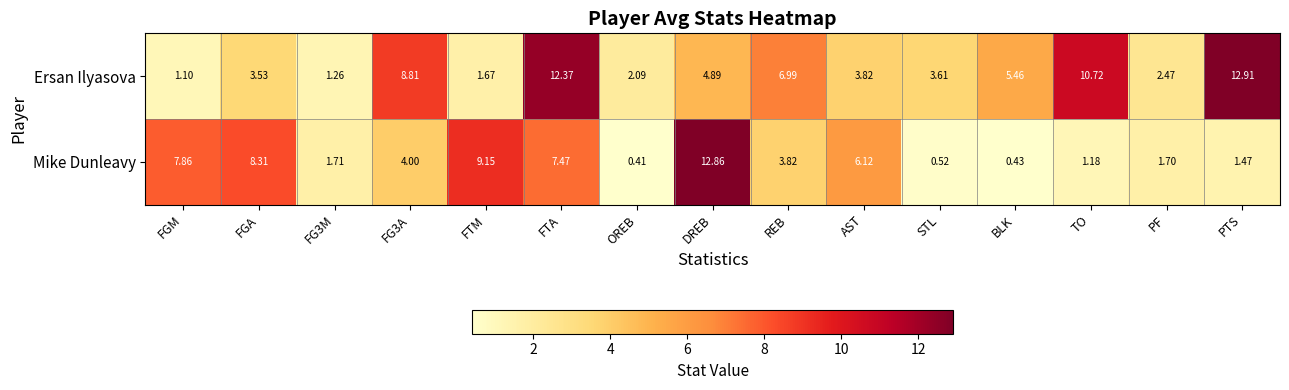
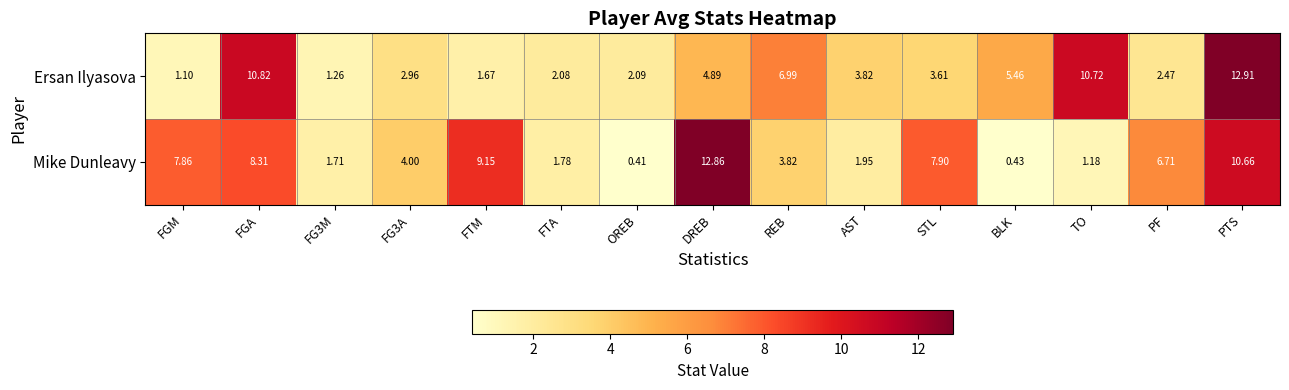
  {
    "Ersan Ilyasova": {
      "FGM": 1.10,
-     "FGA": 3.53,
+     "FGA": 10.82,
      "FG3M": 1.26,
-     "FG3A": 8.81,
+     "FG3A": 2.96,
      "FTM": 1.67,
-     "FTA": 12.37,
+     "FTA": 2.08,
      "OREB": 2.09,
      "DREB": 4.89,
      "REB": 6.99,
      "AST": 3.82,
      "STL": 3.61,
      "BLK": 5.46,
      "TO": 10.72,
      "PF": 2.47,
      "PTS": 12.91
    },
    "Mike Dunleavy": {
      "FGM": 7.86,
      "FGA": 8.31,
      "FG3M": 1.71,
      "FG3A": 4.00,
      "FTM": 9.15,
-     "FTA": 7.47,
+     "FTA": 1.78,
      "OREB": 0.41,
      "DREB": 12.86,
      "REB": 3.82,
-     "AST": 6.12,
-     "STL": 0.52,
+     "AST": 1.95,
+     "STL": 7.90,
      "BLK": 0.43,
      "TO": 1.18,
-     "PF": 1.70,
-     "PTS": 1.47
+     "PF": 6.71,
+     "PTS": 10.66
    }
  }
